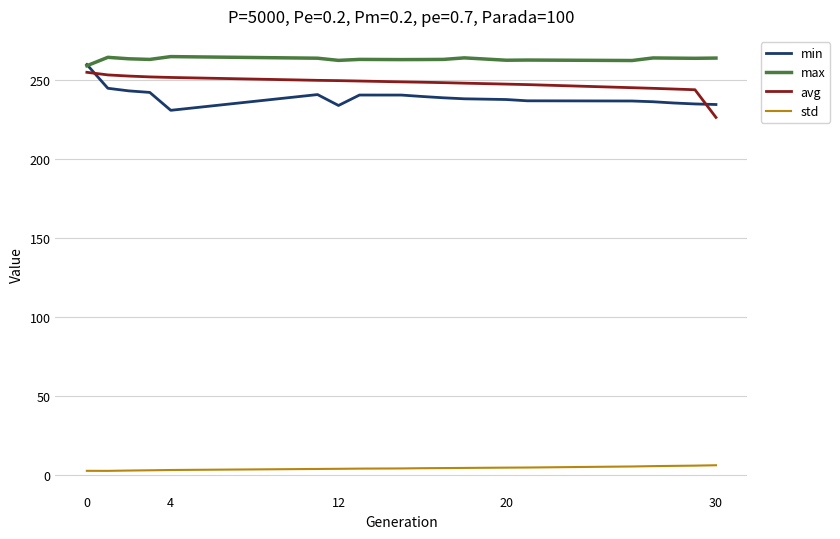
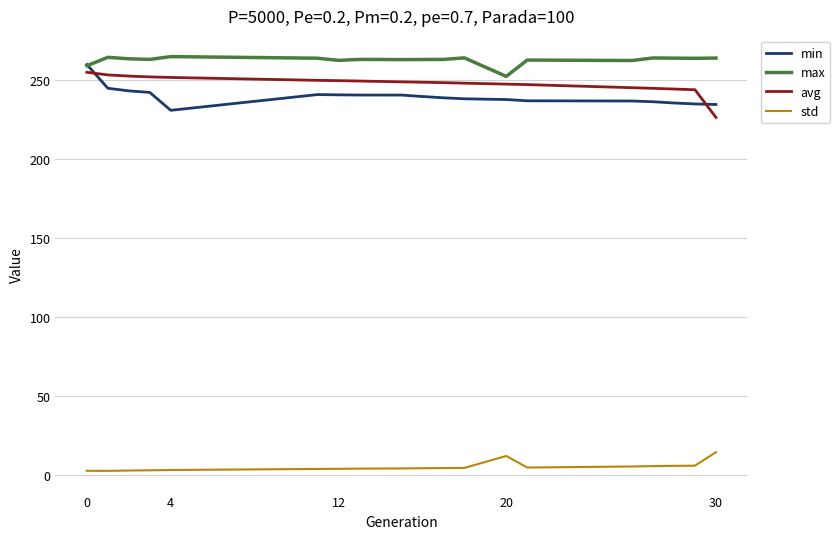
  {
    "min": {
      "4": 231,
-     "12": 234,
+     "12": 241,
      "20": 238,
      "30": 235
    },
    "max": {
      "4": 265,
      "12": 262,
-     "20": 263,
+     "20": 252,
      "30": 264
    },
    "avg": {
      "0": 255,
      "4": 252,
      "12": 250,
      "20": 247,
      "30": 226
    },
    "std": {
      "0": 3,
      "4": 3,
      "12": 4,
-     "20": 5,
-     "30": 6
+     "20": 12,
+     "30": 14
    }
  }
